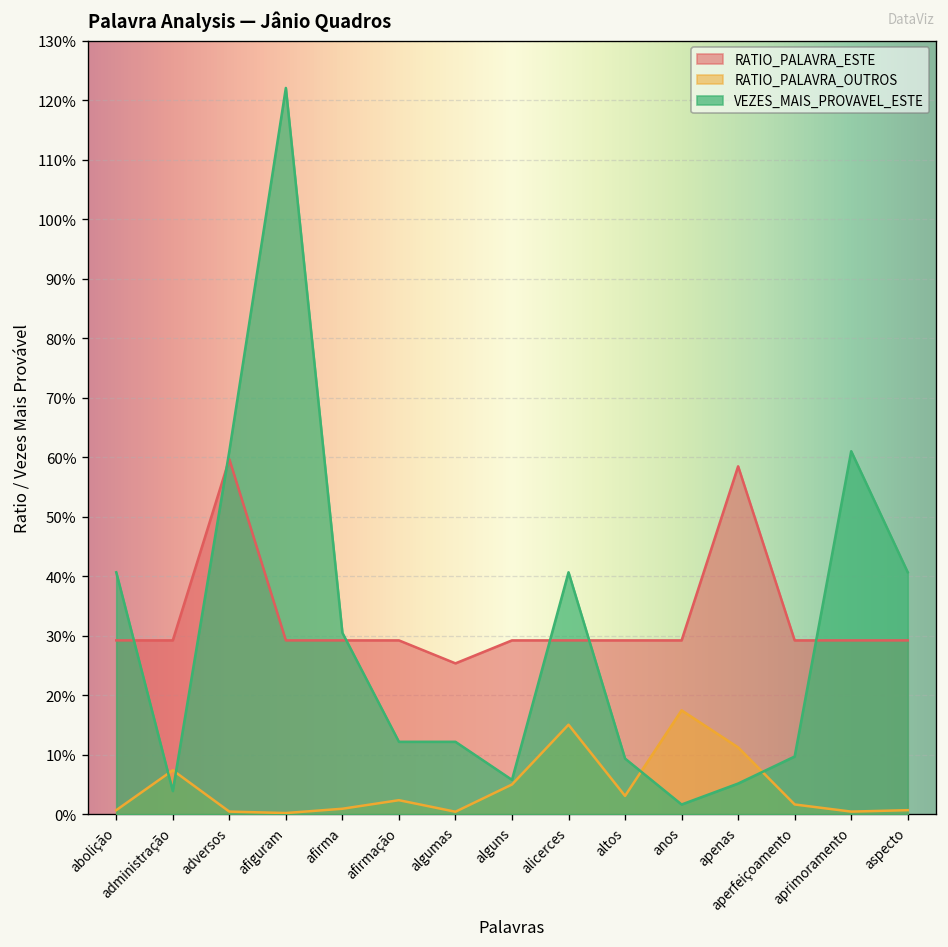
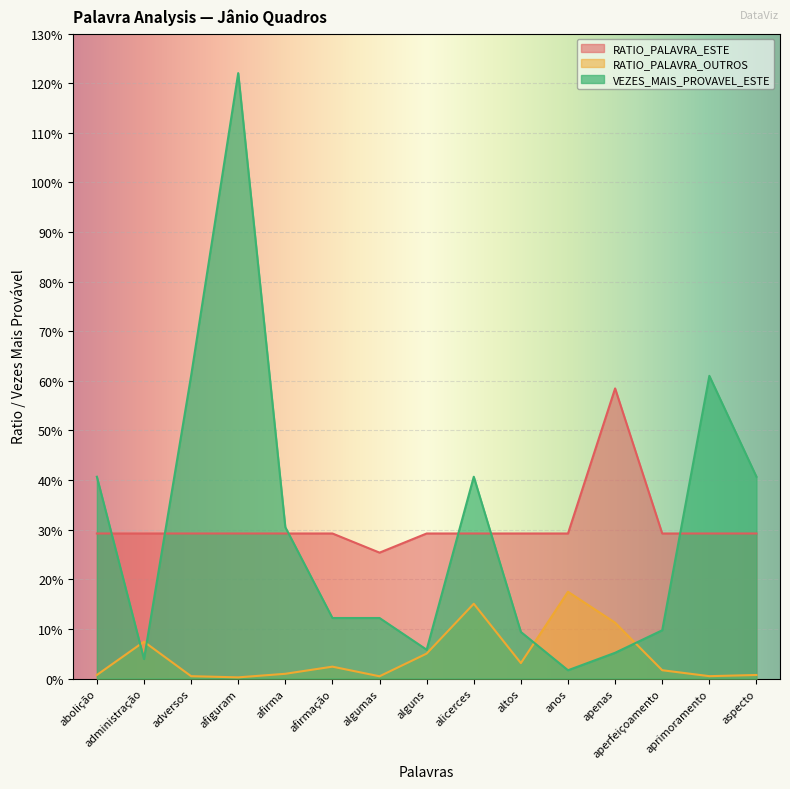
  {
    "RATIO_PALAVRA_ESTE": {
      "abolição": "29%",
      "administração": "29%",
-     "adversos": "60%",
+     "adversos": "29%",
      "afiguram": "29%",
      "afirma": "29%",
      "afirmação": "29%",
      "algumas": "25%",
      "alguns": "29%",
      "alicerces": "29%",
      "altos": "29%",
      "anos": "29%",
      "apenas": "58%",
      "aperfeiçoamento": "29%",
      "aprimoramento": "29%",
      "aspecto": "29%"
    },
    "RATIO_PALAVRA_OUTROS": {
      "abolição": "1%",
      "administração": "7%",
      "adversos": "0%",
      "afiguram": "0%",
      "afirma": "1%",
      "afirmação": "2%",
      "algumas": "0%",
      "alguns": "5%",
      "alicerces": "15%",
      "altos": "3%",
      "anos": "17%",
      "apenas": "11%",
      "aperfeiçoamento": "2%",
      "aprimoramento": "0%",
      "aspecto": "1%"
    },
    "VEZES_MAIS_PROVAVEL_ESTE": {
      "abolição": "41%",
      "administração": "4%",
      "adversos": "61%",
      "afiguram": "122%",
      "afirma": "31%",
      "afirmação": "12%",
      "algumas": "12%",
      "alguns": "6%",
      "alicerces": "41%",
      "altos": "9%",
      "anos": "2%",
      "apenas": "5%",
      "aperfeiçoamento": "10%",
      "aprimoramento": "61%",
      "aspecto": "41%"
    }
  }
